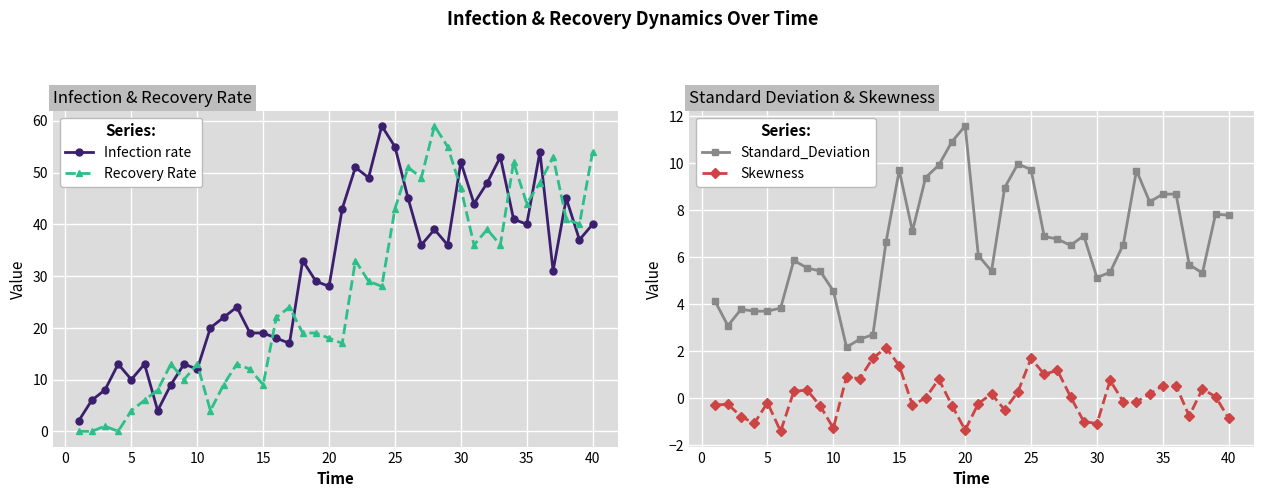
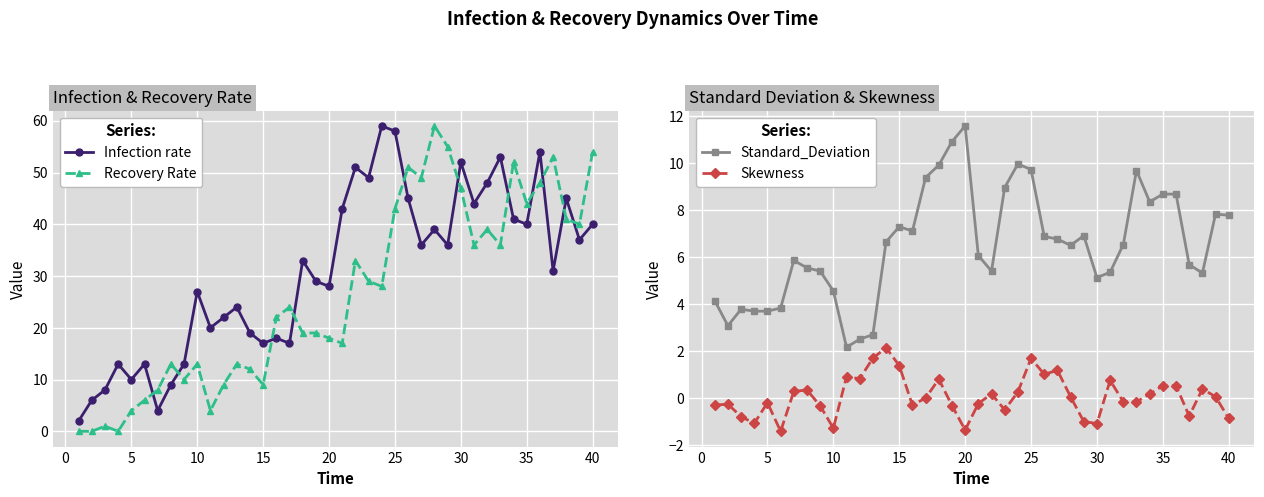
  {
    "Infection & Recovery Rate": {
      "Infection rate": {
        "5": 10,
-       "10": 12,
-       "15": 19,
+       "10": 27,
+       "15": 17,
        "20": 28,
-       "25": 55,
+       "25": 58,
        "30": 52,
        "35": 40,
        "40": 40
      },
      "Recovery Rate": {
        "5": 4,
        "10": 13,
        "15": 9,
        "20": 18,
        "25": 43,
        "30": 47,
        "35": 44,
        "40": 54
      }
    },
    "Standard Deviation & Skewness": {
      "Standard_Deviation": {
        "5": 3.7,
        "10": 4.6,
-       "15": 9.7,
+       "15": 7.3,
        "20": 11.6,
        "25": 9.7,
        "30": 5.1,
        "35": 8.7,
        "40": 7.8
      },
      "Skewness": {
        "5": -0.2,
        "10": -1.3,
        "15": 1.4,
        "20": -1.4,
        "25": 1.7,
        "30": -1.1,
        "35": 0.5,
        "40": -0.9
      }
    }
  }
